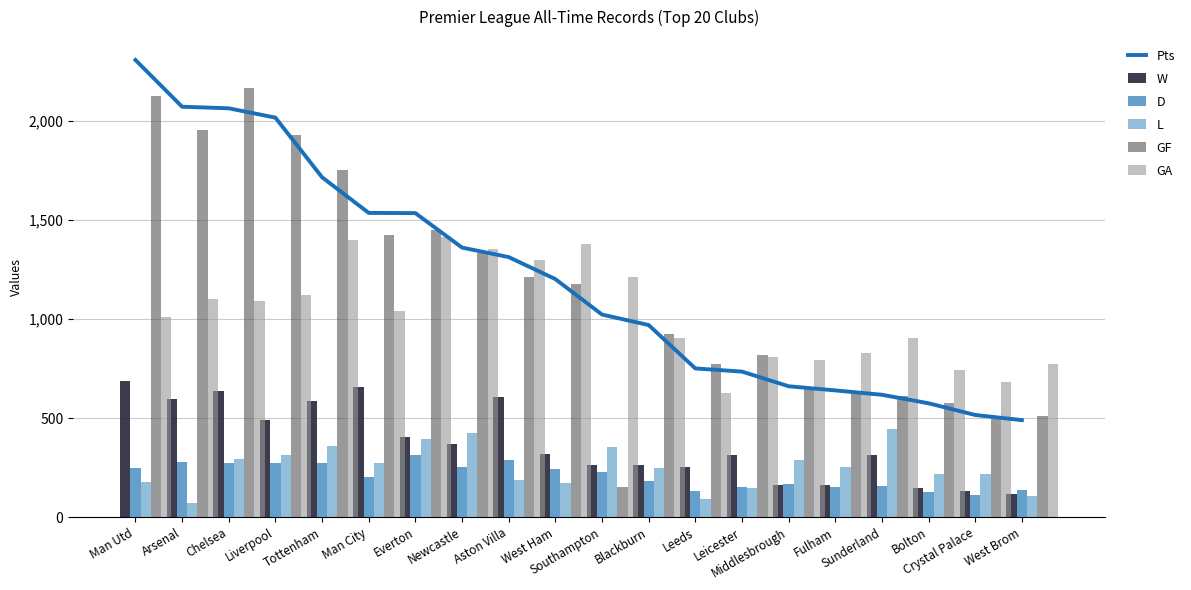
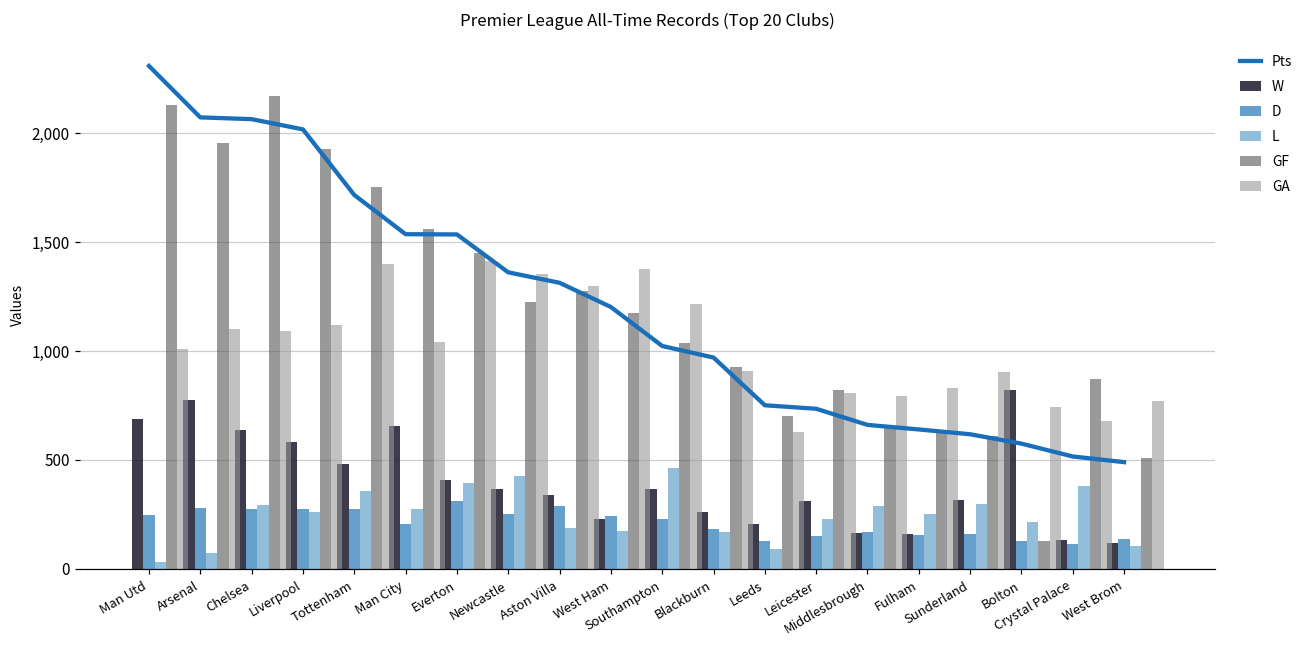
  {
    "W": {
      "Man Utd": "690",
-     "Arsenal": "600",
+     "Arsenal": "780",
      "Chelsea": "640",
-     "Liverpool": "490",
-     "Tottenham": "590",
+     "Liverpool": "580",
+     "Tottenham": "480",
      "Man City": "660",
      "Everton": "410",
      "Newcastle": "370",
-     "Aston Villa": "610",
-     "West Ham": "320",
-     "Southampton": "270",
+     "Aston Villa": "340",
+     "West Ham": "230",
+     "Southampton": "370",
      "Blackburn": "260",
-     "Leeds": "260",
+     "Leeds": "210",
      "Leicester": "310",
      "Middlesbrough": "170",
      "Fulham": "160",
      "Sunderland": "320",
-     "Bolton": "150",
+     "Bolton": "820",
      "Crystal Palace": "130",
      "West Brom": "120"
    },
    "L": {
-     "Man Utd": "180",
+     "Man Utd": "30",
      "Arsenal": "70",
      "Chelsea": "290",
-     "Liverpool": "310",
+     "Liverpool": "260",
      "Tottenham": "360",
      "Man City": "280",
      "Everton": "390",
      "Newcastle": "430",
      "Aston Villa": "190",
      "West Ham": "170",
-     "Southampton": "360",
-     "Blackburn": "250",
+     "Southampton": "470",
+     "Blackburn": "170",
      "Leeds": "90",
-     "Leicester": "150",
+     "Leicester": "230",
      "Middlesbrough": "290",
      "Fulham": "250",
-     "Sunderland": "440",
+     "Sunderland": "300",
      "Bolton": "220",
-     "Crystal Palace": "220",
+     "Crystal Palace": "380",
      "West Brom": "110"
    },
    "GF": {
      "Man Utd": "2,130",
      "Arsenal": "1,960",
      "Chelsea": "2,170",
      "Liverpool": "1,930",
      "Tottenham": "1,750",
-     "Man City": "1,420",
+     "Man City": "1,560",
      "Everton": "1,450",
-     "Newcastle": "1,330",
-     "Aston Villa": "1,210",
+     "Newcastle": "1,230",
+     "Aston Villa": "1,280",
      "West Ham": "1,180",
-     "Southampton": "150",
+     "Southampton": "1,040",
      "Blackburn": "930",
-     "Leeds": "770",
+     "Leeds": "700",
      "Leicester": "820",
      "Middlesbrough": "650",
      "Fulham": "630",
      "Sunderland": "610",
-     "Bolton": "580",
-     "Crystal Palace": "500",
+     "Bolton": "130",
+     "Crystal Palace": "870",
      "West Brom": "510"
    }
  }
